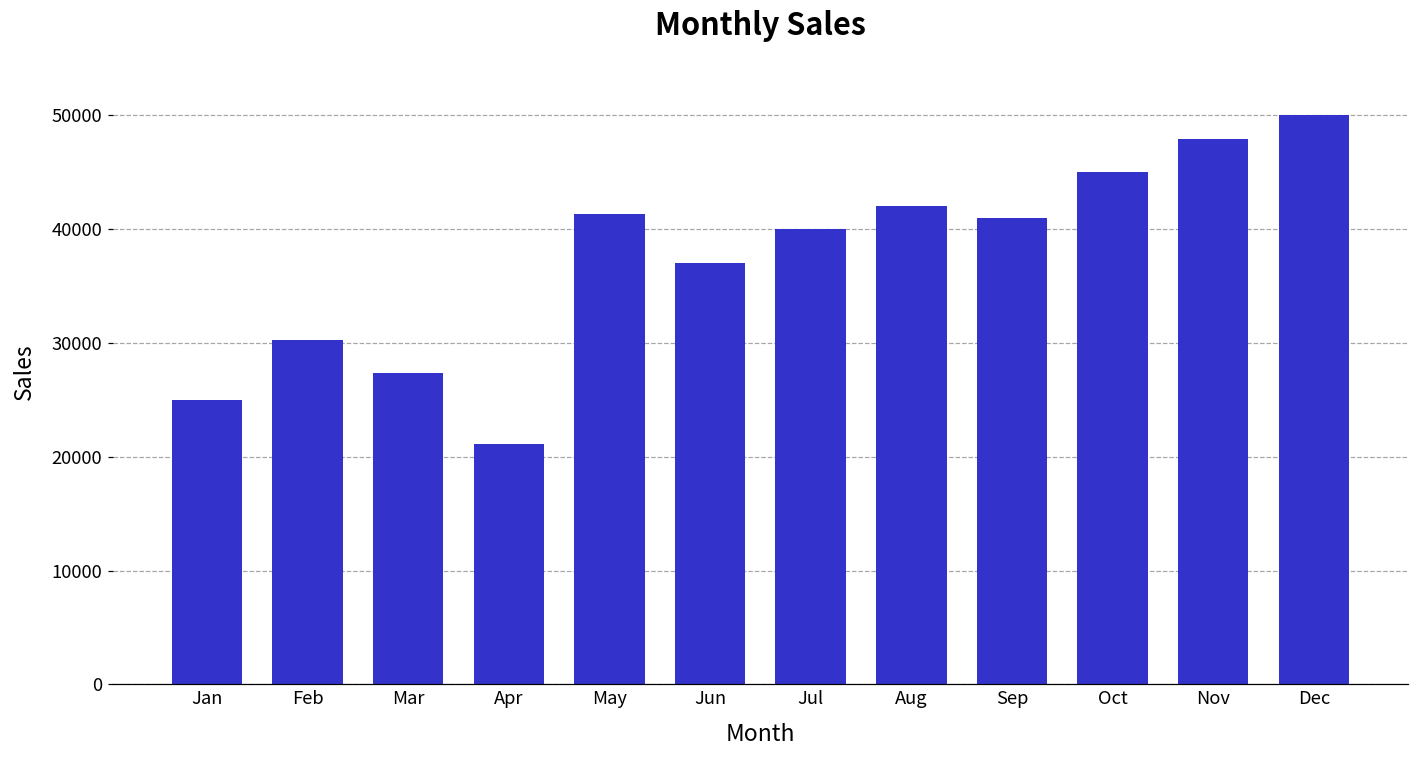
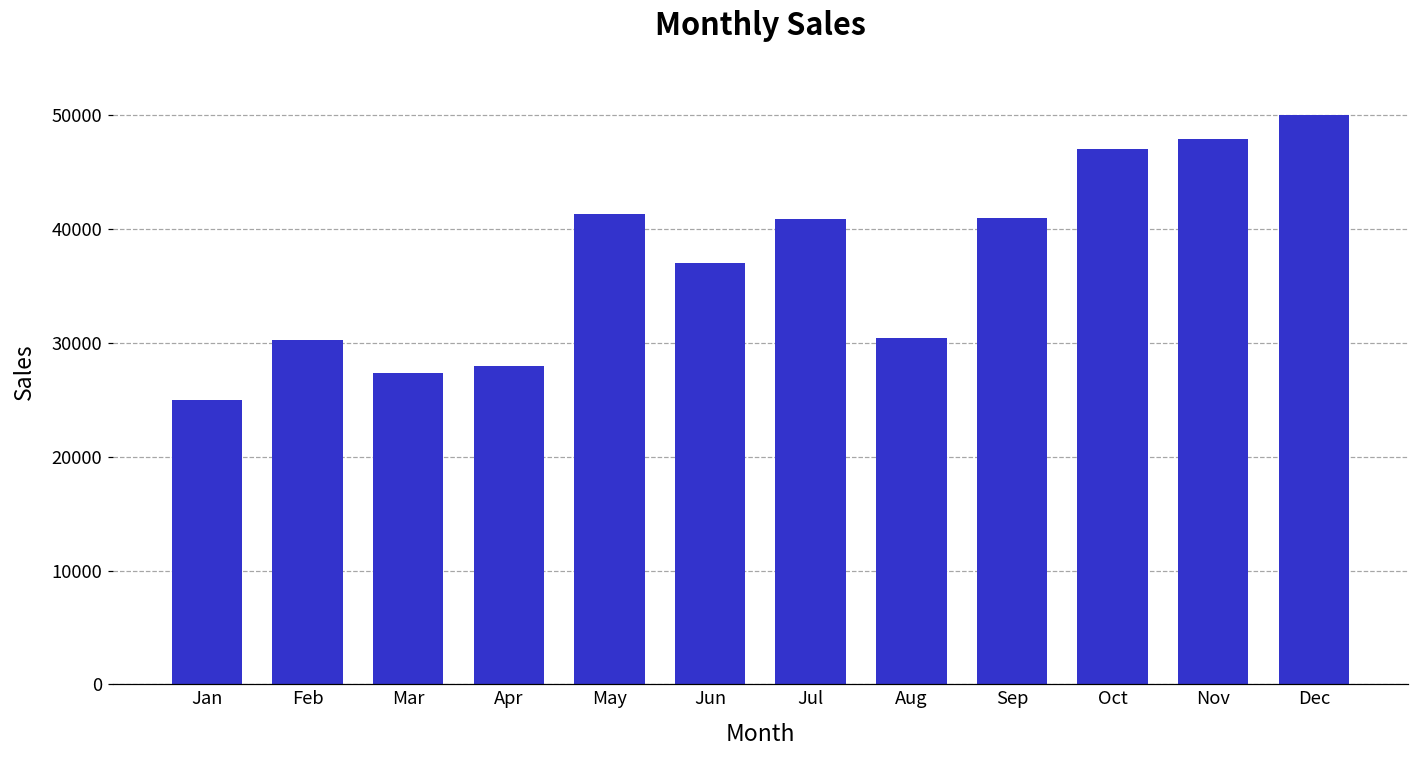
  {
    "Jan": 25000,
    "Feb": 30300,
    "Mar": 27300,
-   "Apr": 21100,
+   "Apr": 28000,
    "May": 41400,
    "Jun": 37000,
-   "Jul": 40000,
-   "Aug": 42000,
+   "Jul": 40900,
+   "Aug": 30400,
    "Sep": 41000,
-   "Oct": 45000,
+   "Oct": 47000,
    "Nov": 47900,
    "Dec": 50000
  }
